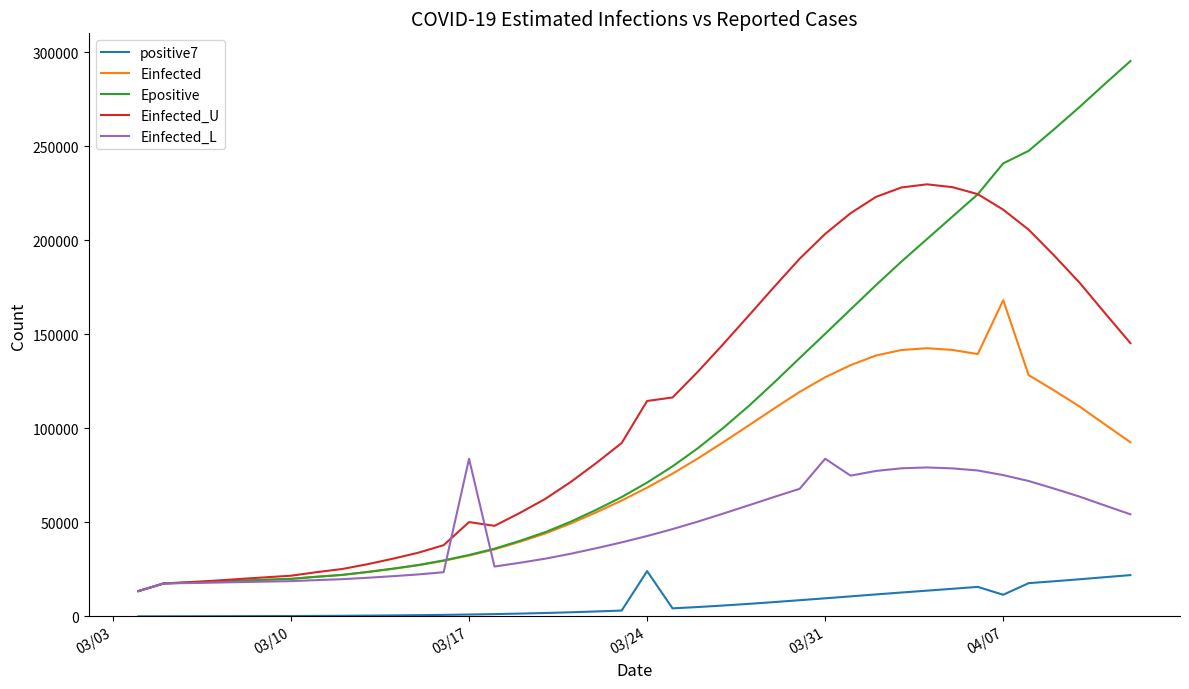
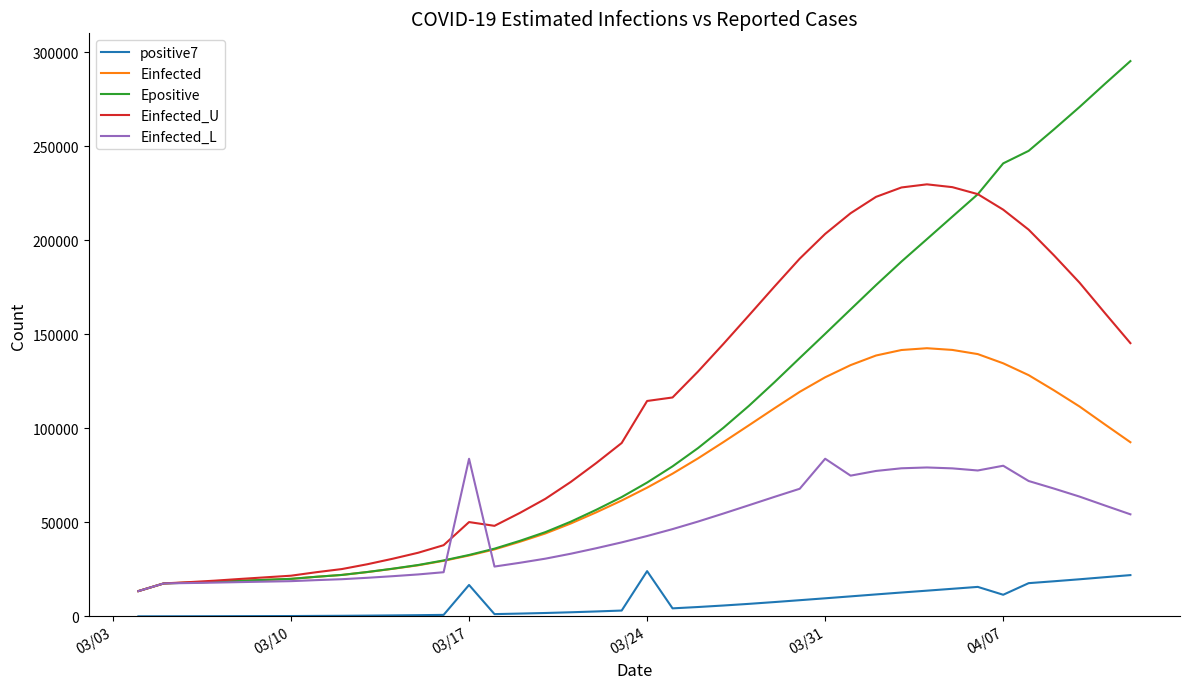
  {
    "positive7": {
      "03/10": 0,
-     "03/17": 1000,
+     "03/17": 17000,
      "03/24": 24000,
      "03/31": 10000,
      "04/07": 12000
    },
    "Einfected": {
      "03/24": 68000,
      "03/31": 127000,
-     "04/07": 168000
+     "04/07": 135000
    },
    "Epositive": {
      "03/24": 71000,
      "03/31": 150000,
      "04/07": 241000
    },
    "Einfected_U": {
      "03/10": 22000,
      "03/17": 50000,
      "03/24": 115000,
      "03/31": 203000,
      "04/07": 216000
    },
    "Einfected_L": {
      "03/17": 84000,
      "03/24": 43000,
      "03/31": 84000,
-     "04/07": 75000
+     "04/07": 80000
    }
  }
